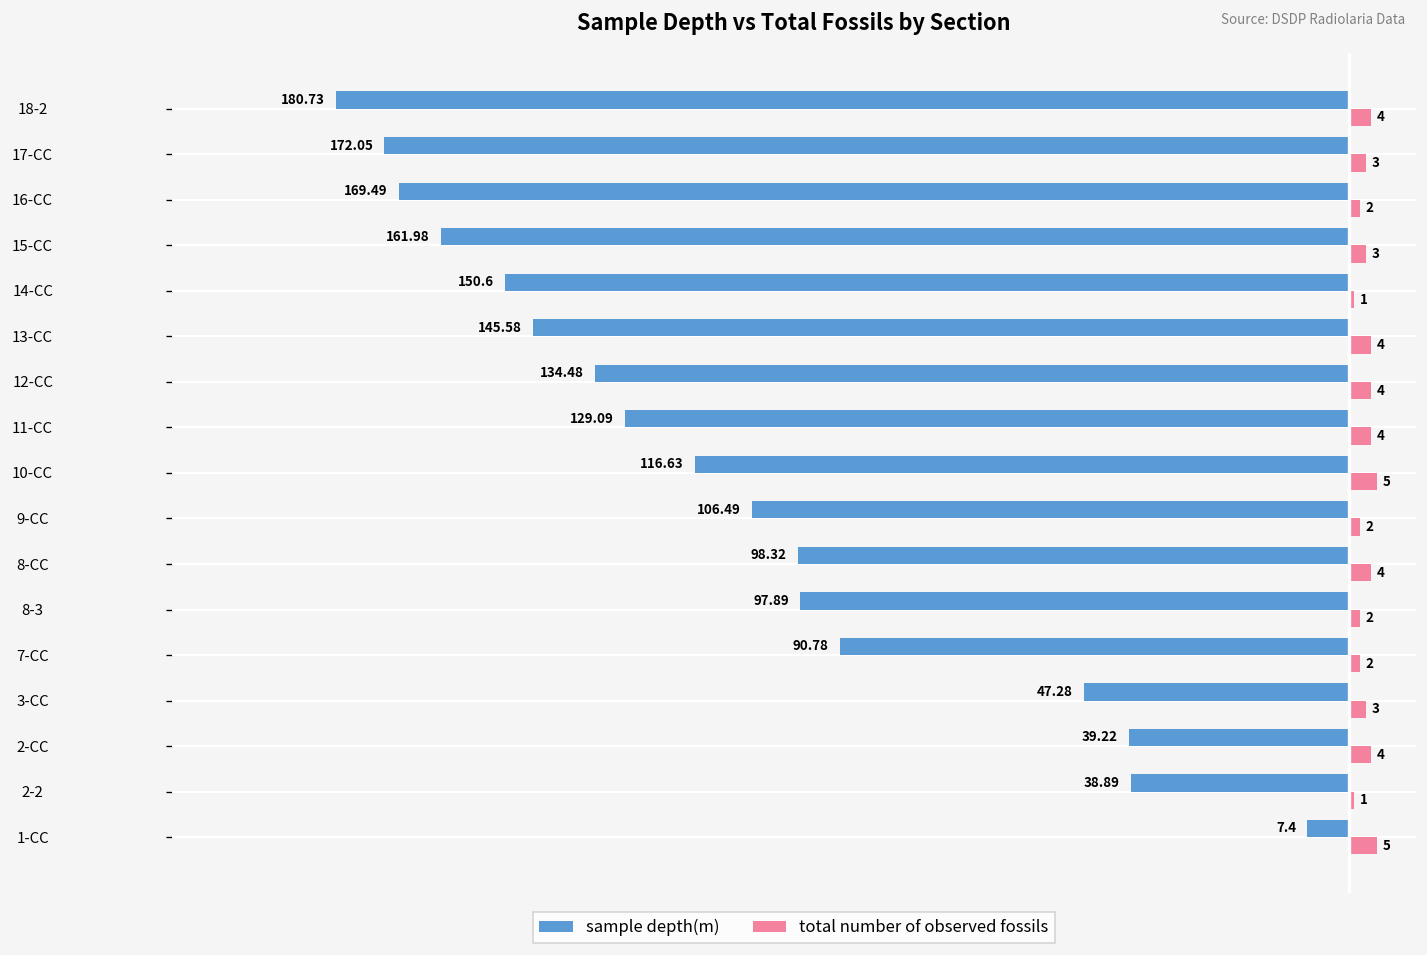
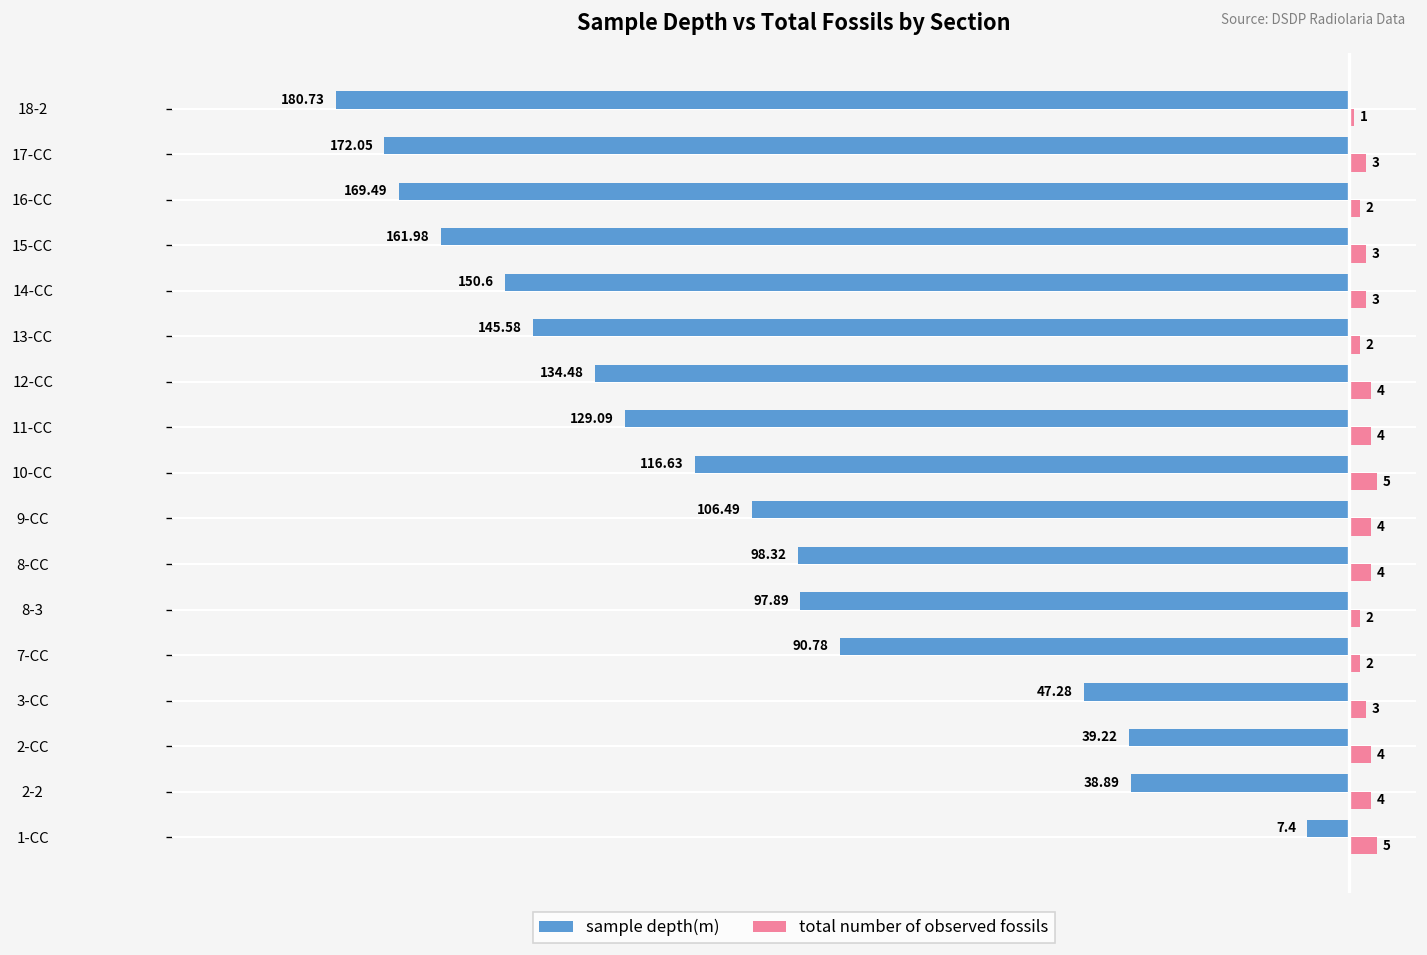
  {
    "total number of observed fossils": {
-     "18-2": 4,
+     "18-2": 1,
      "17-CC": 3,
      "16-CC": 2,
      "15-CC": 3,
-     "14-CC": 1,
-     "13-CC": 4,
+     "14-CC": 3,
+     "13-CC": 2,
      "12-CC": 4,
      "11-CC": 4,
      "10-CC": 5,
-     "9-CC": 2,
+     "9-CC": 4,
      "8-CC": 4,
      "8-3": 2,
      "7-CC": 2,
      "3-CC": 3,
      "2-CC": 4,
-     "2-2": 1,
+     "2-2": 4,
      "1-CC": 5
    }
  }
